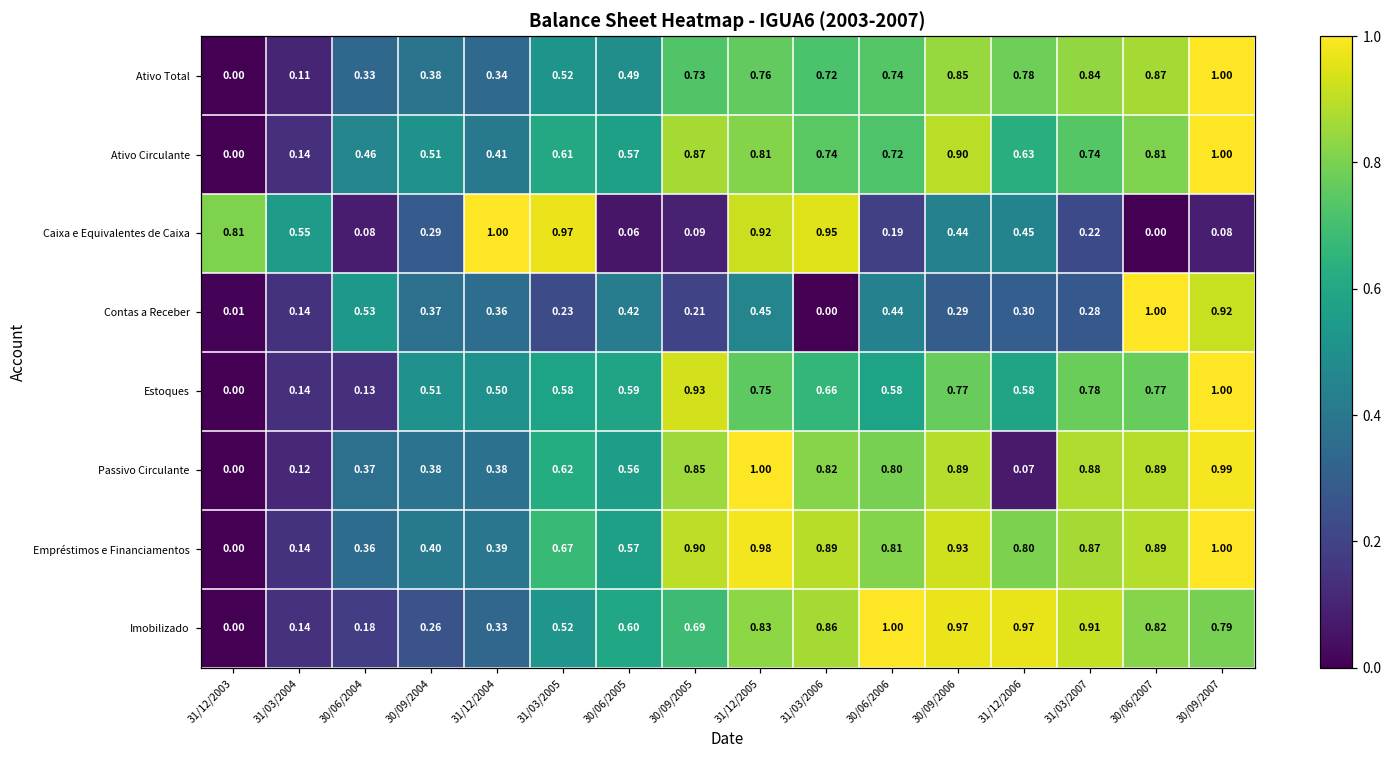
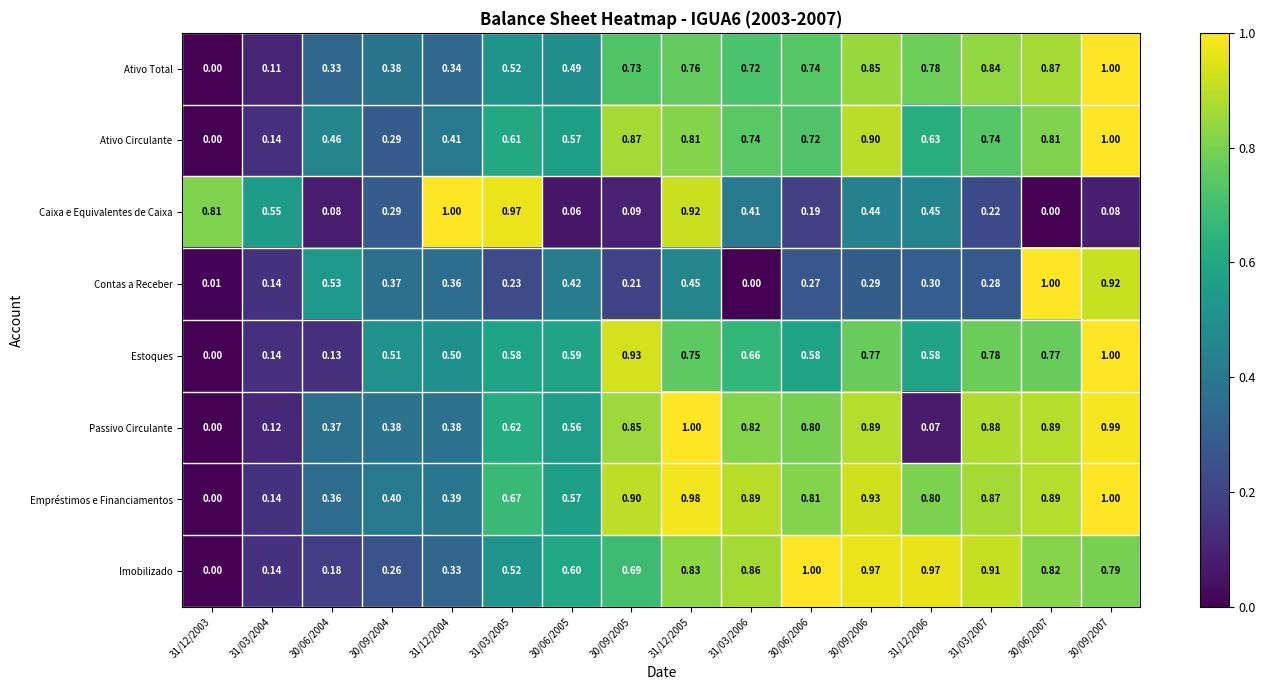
  {
    "Ativo Total": {
      "31/12/2003": 0.00,
      "31/03/2004": 0.11,
      "30/06/2004": 0.33,
      "30/09/2004": 0.38,
      "31/12/2004": 0.34,
      "31/03/2005": 0.52,
      "30/06/2005": 0.49,
      "30/09/2005": 0.73,
      "31/12/2005": 0.76,
      "31/03/2006": 0.72,
      "30/06/2006": 0.74,
      "30/09/2006": 0.85,
      "31/12/2006": 0.78,
      "31/03/2007": 0.84,
      "30/06/2007": 0.87,
      "30/09/2007": 1.00
    },
    "Ativo Circulante": {
      "31/12/2003": 0.00,
      "31/03/2004": 0.14,
      "30/06/2004": 0.46,
-     "30/09/2004": 0.51,
+     "30/09/2004": 0.29,
      "31/12/2004": 0.41,
      "31/03/2005": 0.61,
      "30/06/2005": 0.57,
      "30/09/2005": 0.87,
      "31/12/2005": 0.81,
      "31/03/2006": 0.74,
      "30/06/2006": 0.72,
      "30/09/2006": 0.90,
      "31/12/2006": 0.63,
      "31/03/2007": 0.74,
      "30/06/2007": 0.81,
      "30/09/2007": 1.00
    },
    "Caixa e Equivalentes de Caixa": {
      "31/12/2003": 0.81,
      "31/03/2004": 0.55,
      "30/06/2004": 0.08,
      "30/09/2004": 0.29,
      "31/12/2004": 1.00,
      "31/03/2005": 0.97,
      "30/06/2005": 0.06,
      "30/09/2005": 0.09,
      "31/12/2005": 0.92,
-     "31/03/2006": 0.95,
+     "31/03/2006": 0.41,
      "30/06/2006": 0.19,
      "30/09/2006": 0.44,
      "31/12/2006": 0.45,
      "31/03/2007": 0.22,
      "30/06/2007": 0.00,
      "30/09/2007": 0.08
    },
    "Contas a Receber": {
      "31/12/2003": 0.01,
      "31/03/2004": 0.14,
      "30/06/2004": 0.53,
      "30/09/2004": 0.37,
      "31/12/2004": 0.36,
      "31/03/2005": 0.23,
      "30/06/2005": 0.42,
      "30/09/2005": 0.21,
      "31/12/2005": 0.45,
      "31/03/2006": 0.00,
-     "30/06/2006": 0.44,
+     "30/06/2006": 0.27,
      "30/09/2006": 0.29,
      "31/12/2006": 0.30,
      "31/03/2007": 0.28,
      "30/06/2007": 1.00,
      "30/09/2007": 0.92
    },
    "Estoques": {
      "31/12/2003": 0.00,
      "31/03/2004": 0.14,
      "30/06/2004": 0.13,
      "30/09/2004": 0.51,
      "31/12/2004": 0.50,
      "31/03/2005": 0.58,
      "30/06/2005": 0.59,
      "30/09/2005": 0.93,
      "31/12/2005": 0.75,
      "31/03/2006": 0.66,
      "30/06/2006": 0.58,
      "30/09/2006": 0.77,
      "31/12/2006": 0.58,
      "31/03/2007": 0.78,
      "30/06/2007": 0.77,
      "30/09/2007": 1.00
    },
    "Passivo Circulante": {
      "31/12/2003": 0.00,
      "31/03/2004": 0.12,
      "30/06/2004": 0.37,
      "30/09/2004": 0.38,
      "31/12/2004": 0.38,
      "31/03/2005": 0.62,
      "30/06/2005": 0.56,
      "30/09/2005": 0.85,
      "31/12/2005": 1.00,
      "31/03/2006": 0.82,
      "30/06/2006": 0.80,
      "30/09/2006": 0.89,
      "31/12/2006": 0.07,
      "31/03/2007": 0.88,
      "30/06/2007": 0.89,
      "30/09/2007": 0.99
    },
    "Empréstimos e Financiamentos": {
      "31/12/2003": 0.00,
      "31/03/2004": 0.14,
      "30/06/2004": 0.36,
      "30/09/2004": 0.40,
      "31/12/2004": 0.39,
      "31/03/2005": 0.67,
      "30/06/2005": 0.57,
      "30/09/2005": 0.90,
      "31/12/2005": 0.98,
      "31/03/2006": 0.89,
      "30/06/2006": 0.81,
      "30/09/2006": 0.93,
      "31/12/2006": 0.80,
      "31/03/2007": 0.87,
      "30/06/2007": 0.89,
      "30/09/2007": 1.00
    },
    "Imobilizado": {
      "31/12/2003": 0.00,
      "31/03/2004": 0.14,
      "30/06/2004": 0.18,
      "30/09/2004": 0.26,
      "31/12/2004": 0.33,
      "31/03/2005": 0.52,
      "30/06/2005": 0.60,
      "30/09/2005": 0.69,
      "31/12/2005": 0.83,
      "31/03/2006": 0.86,
      "30/06/2006": 1.00,
      "30/09/2006": 0.97,
      "31/12/2006": 0.97,
      "31/03/2007": 0.91,
      "30/06/2007": 0.82,
      "30/09/2007": 0.79
    }
  }
